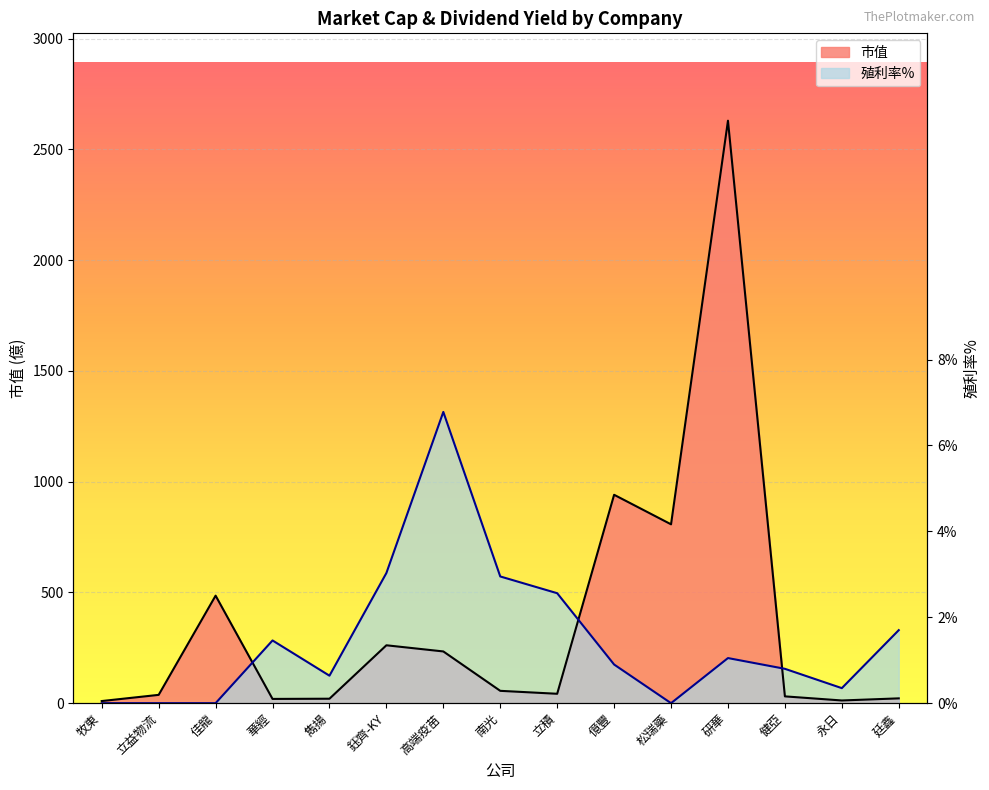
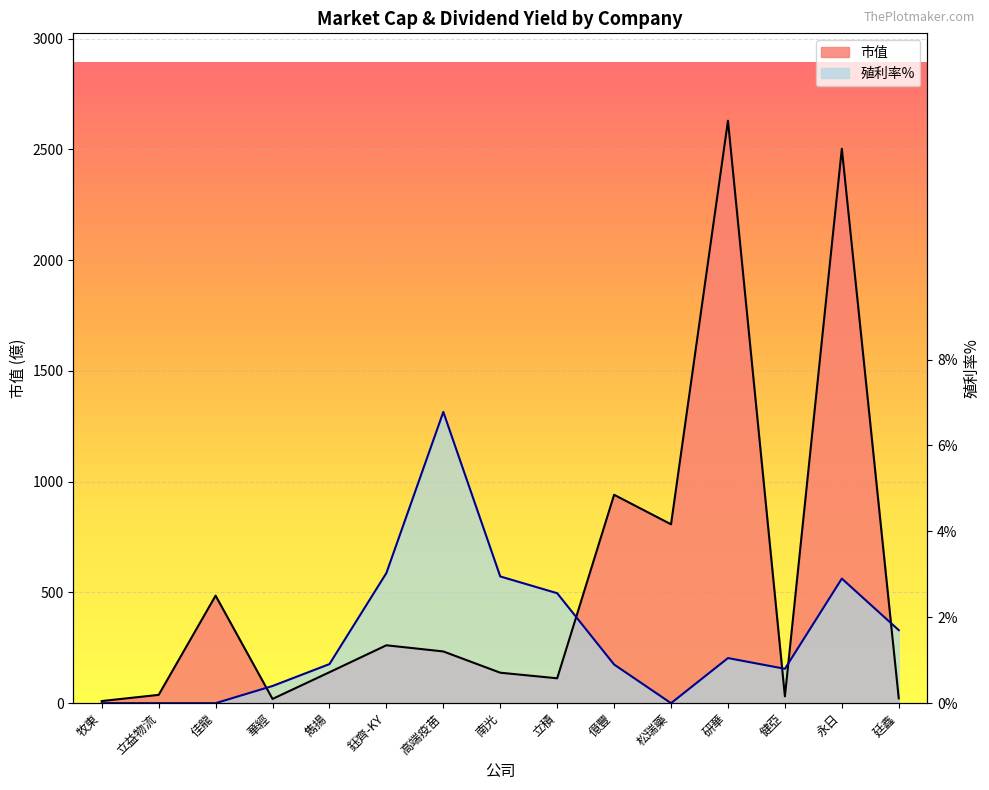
  {
    "市值": {
      "立益物流": 40,
      "佳龍": 490,
      "華經": 20,
-     "雋揚": 20,
+     "雋揚": 140,
      "鈺齊-KY": 260,
      "高端疫苗": 230,
-     "南光": 60,
-     "立積": 40,
+     "南光": 140,
+     "立積": 110,
      "億豐": 940,
      "松瑞藥": 810,
      "研華": 2630,
      "健亞": 30,
-     "永日": 10,
+     "永日": 2500,
      "廷鑫": 20
    },
    "殖利率%": {
      "立益物流": 0,
      "佳龍": 0,
-     "華經": 280,
-     "雋揚": 120,
+     "華經": 80,
+     "雋揚": 180,
      "鈺齊-KY": 590,
      "高端疫苗": 1310,
      "南光": 570,
      "立積": 500,
      "億豐": 170,
      "松瑞藥": 0,
      "研華": 200,
      "健亞": 160,
-     "永日": 70,
+     "永日": 560,
      "廷鑫": 330
    }
  }
